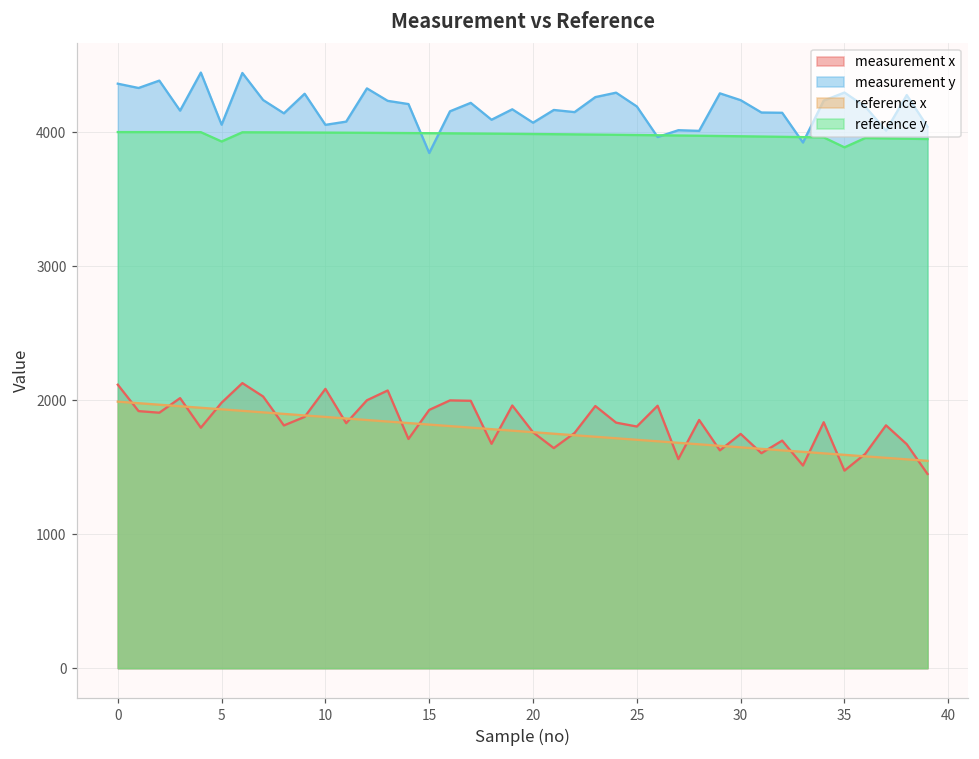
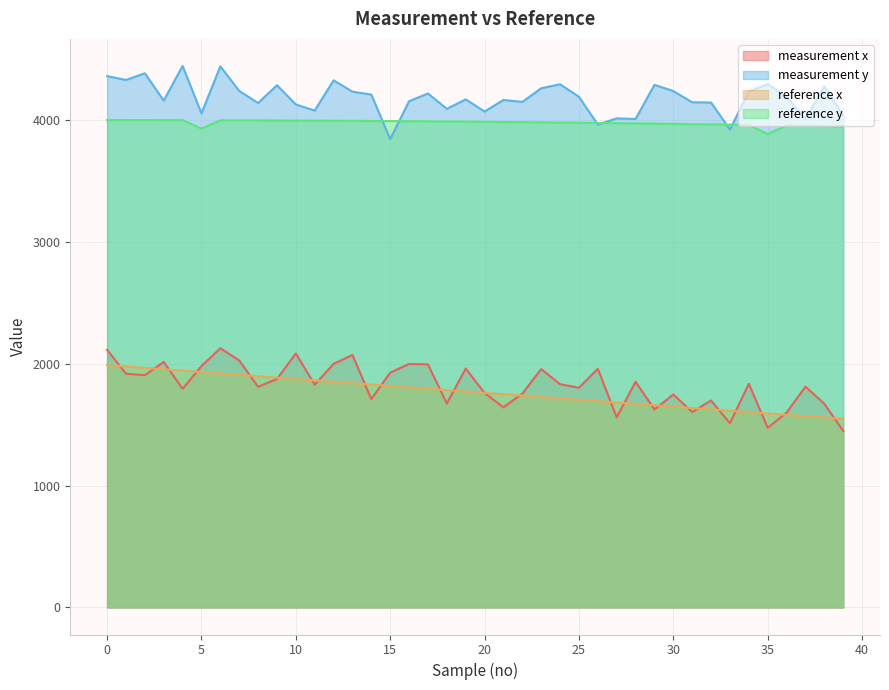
  {
    "measurement y": {
      "0": 4360,
      "5": 4060,
-     "10": 4050,
+     "10": 4130,
      "15": 3840,
      "20": 4070,
      "25": 4190,
      "30": 4240
    },
    "reference y": {
      "0": 4000,
      "5": 3930,
      "10": 4000,
      "15": 3990,
      "20": 3990,
      "25": 3980,
      "30": 3970,
      "35": 3890
    }
  }
